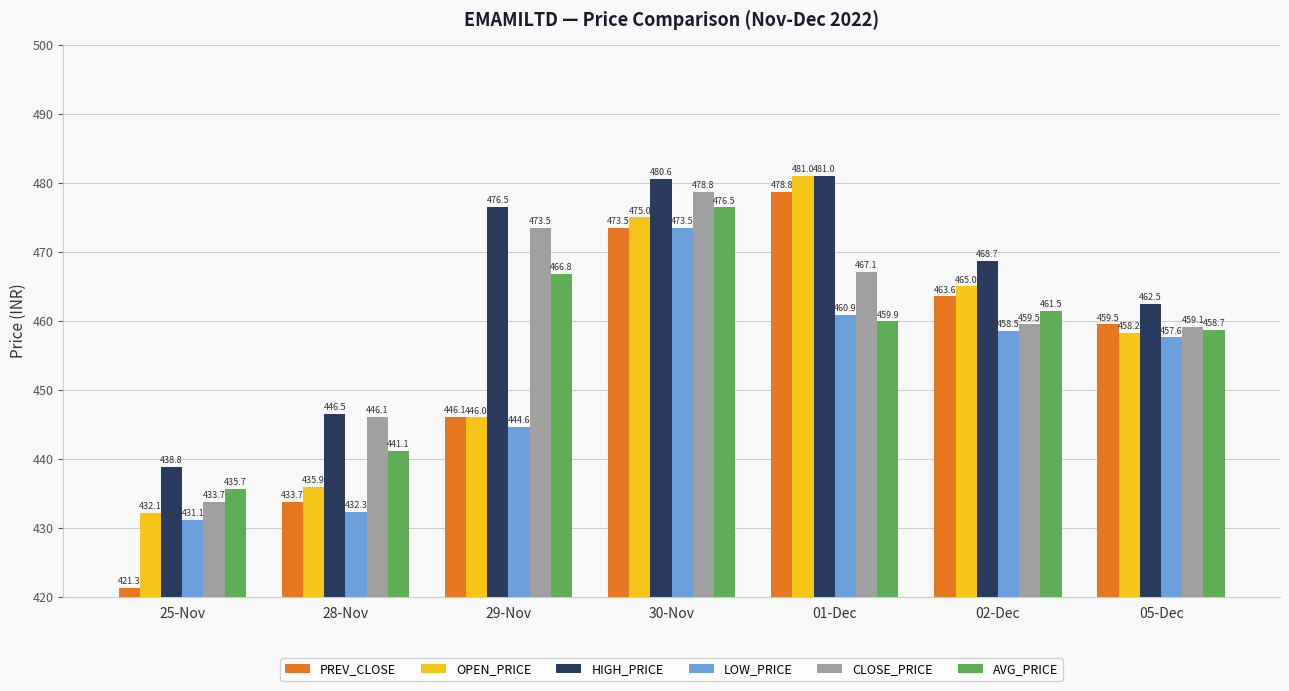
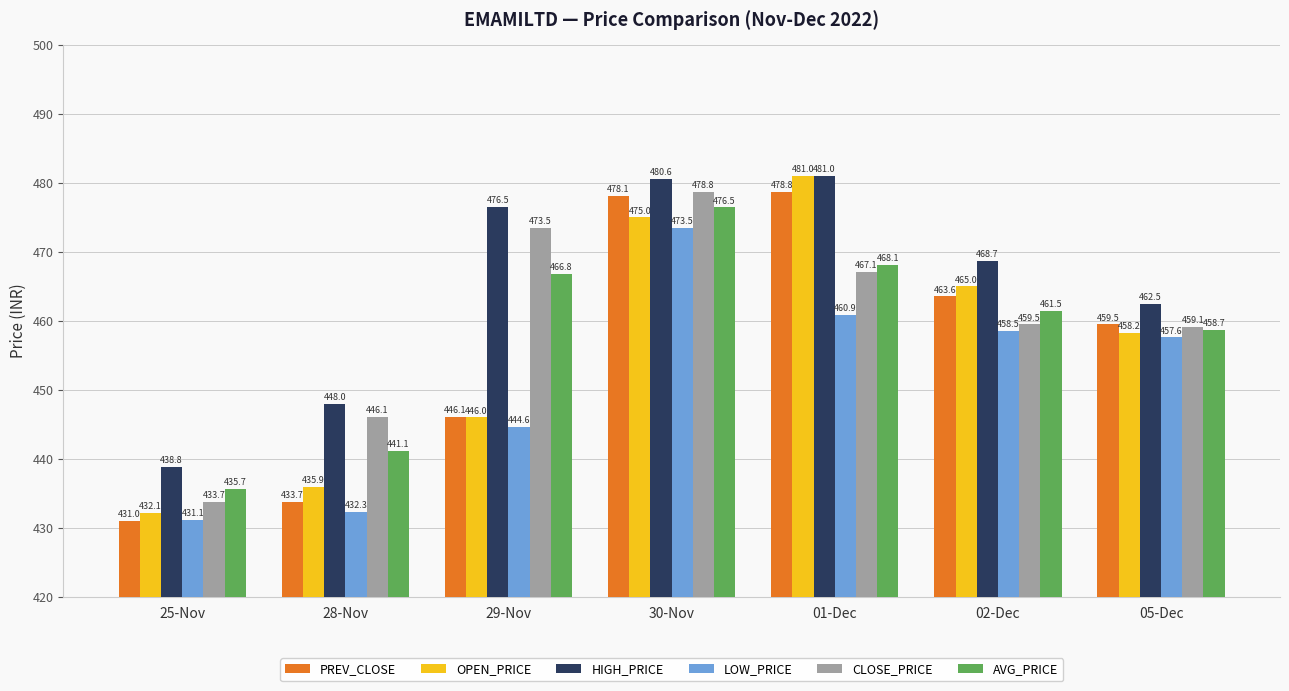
  {
    "PREV_CLOSE": {
-     "25-Nov": 421.3,
+     "25-Nov": 431.0,
      "28-Nov": 433.7,
      "29-Nov": 446.1,
-     "30-Nov": 473.5,
+     "30-Nov": 478.1,
      "01-Dec": 478.8,
      "02-Dec": 463.6,
      "05-Dec": 459.5
    },
    "OPEN_PRICE": {
      "25-Nov": 432.1,
      "28-Nov": 435.9,
      "29-Nov": 446.0,
      "30-Nov": 475.0,
      "01-Dec": 481.0,
      "02-Dec": 465.0,
      "05-Dec": 458.2
    },
    "HIGH_PRICE": {
      "25-Nov": 438.8,
-     "28-Nov": 446.5,
+     "28-Nov": 448.0,
      "29-Nov": 476.5,
      "30-Nov": 480.6,
      "01-Dec": 481.0,
      "02-Dec": 468.7,
      "05-Dec": 462.5
    },
    "LOW_PRICE": {
      "25-Nov": 431.1,
      "28-Nov": 432.3,
      "29-Nov": 444.6,
      "30-Nov": 473.5,
      "01-Dec": 460.9,
      "02-Dec": 458.5,
      "05-Dec": 457.6
    },
    "CLOSE_PRICE": {
      "25-Nov": 433.7,
      "28-Nov": 446.1,
      "29-Nov": 473.5,
      "30-Nov": 478.8,
      "01-Dec": 467.1,
      "02-Dec": 459.5,
      "05-Dec": 459.1
    },
    "AVG_PRICE": {
      "25-Nov": 435.7,
      "28-Nov": 441.1,
      "29-Nov": 466.8,
      "30-Nov": 476.5,
-     "01-Dec": 459.9,
+     "01-Dec": 468.1,
      "02-Dec": 461.5,
      "05-Dec": 458.7
    }
  }
